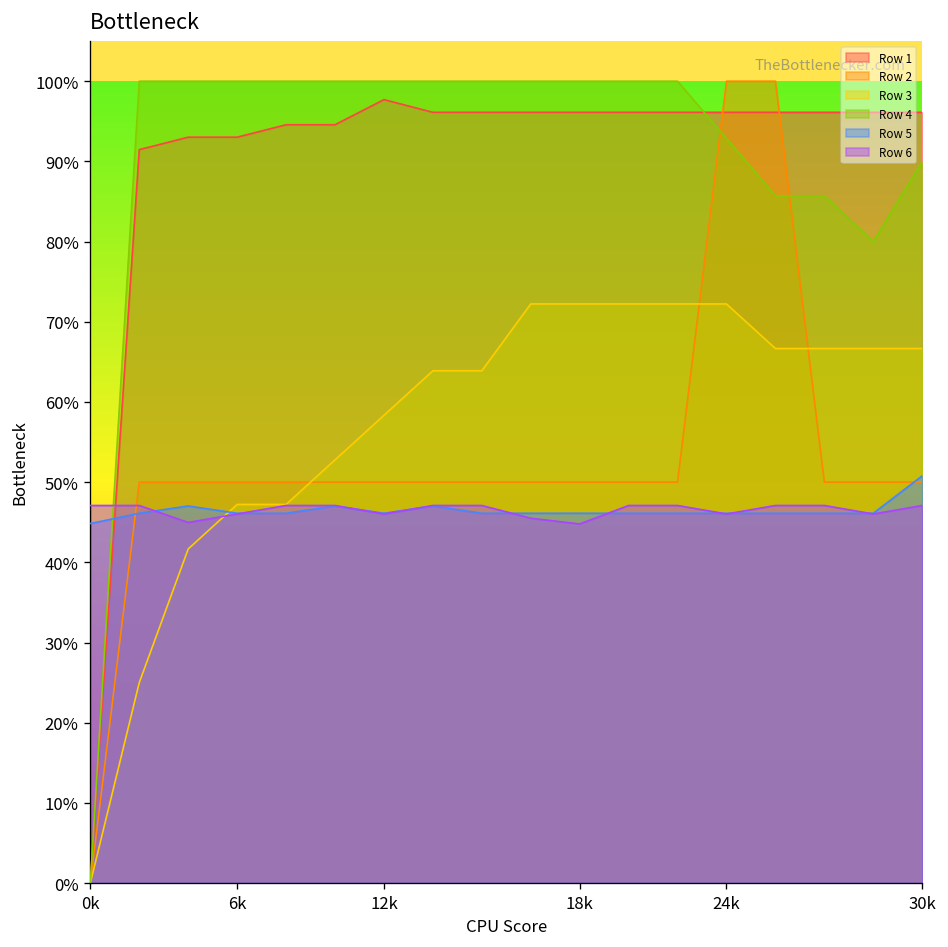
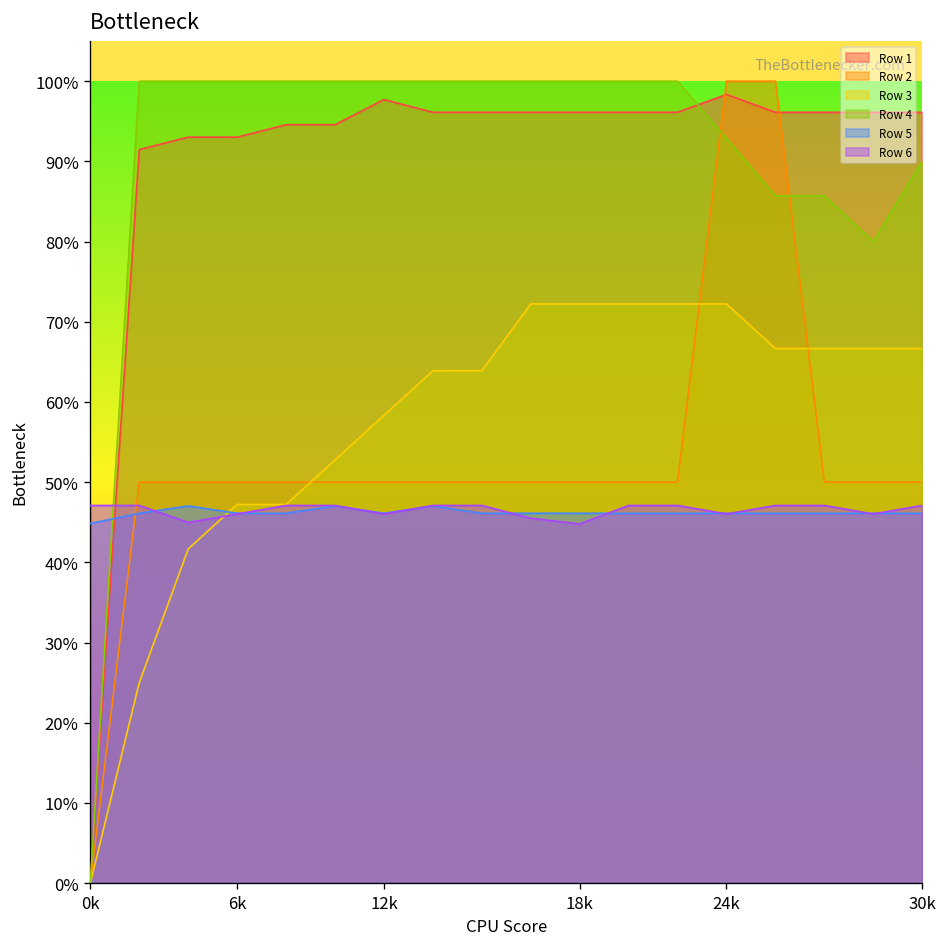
  {
    "Row 1": {
      "6k": "93%",
      "12k": "98%",
      "18k": "96%",
-     "24k": "96%",
+     "24k": "98%",
      "30k": "96%"
    },
    "Row 4": {
      "6k": "100%",
      "12k": "100%",
      "18k": "100%",
      "24k": "93%",
      "30k": "90%"
    },
    "Row 5": {
      "0k": "45%",
      "18k": "46%",
-     "30k": "51%"
+     "30k": "46%"
    },
    "Row 6": {
      "0k": "47%",
      "18k": "45%",
      "30k": "47%"
    }
  }
